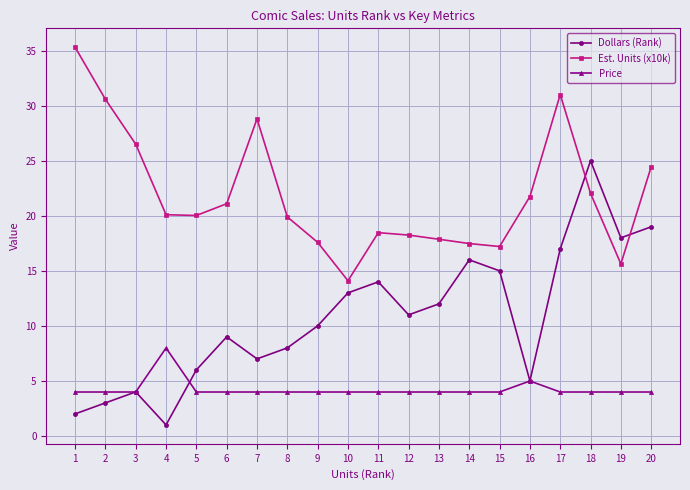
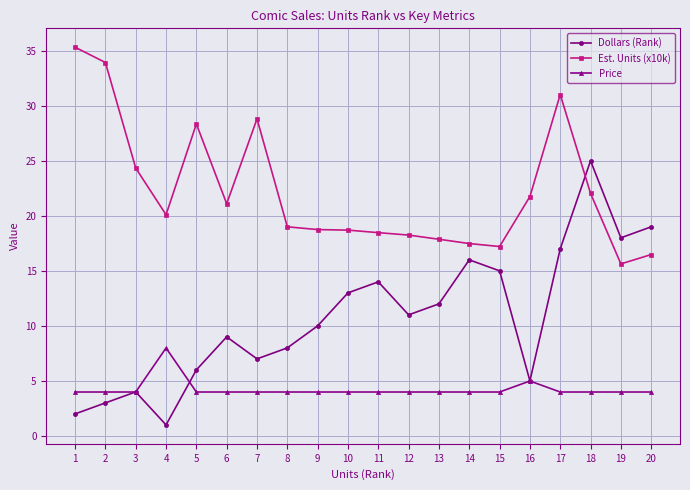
  {
    "Est. Units (x10k)": {
      "1": 35.3,
-     "2": 30.6,
-     "3": 26.5,
+     "2": 33.9,
+     "3": 24.3,
      "4": 20.1,
-     "5": 20.0,
+     "5": 28.4,
      "6": 21.1,
      "7": 28.8,
-     "8": 19.9,
-     "9": 17.6,
-     "10": 14.1,
+     "8": 19.0,
+     "9": 18.8,
+     "10": 18.7,
      "11": 18.5,
      "12": 18.3,
      "13": 17.9,
      "14": 17.5,
      "15": 17.2,
      "16": 21.8,
      "17": 31.0,
      "18": 22.0,
      "19": 15.6,
-     "20": 24.5
+     "20": 16.5
    }
  }
